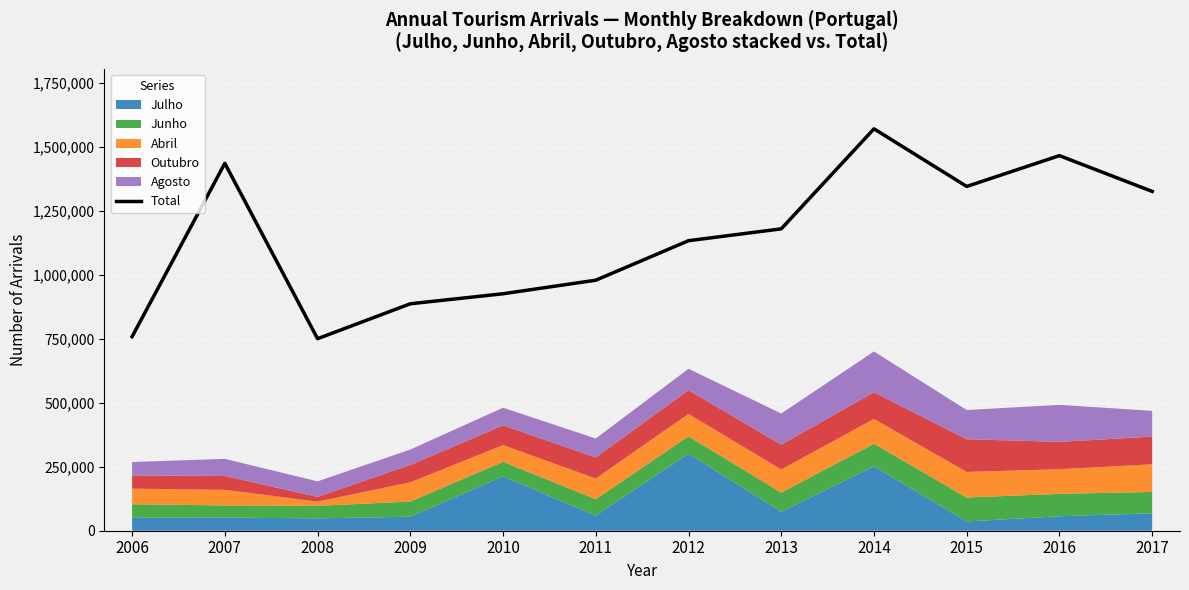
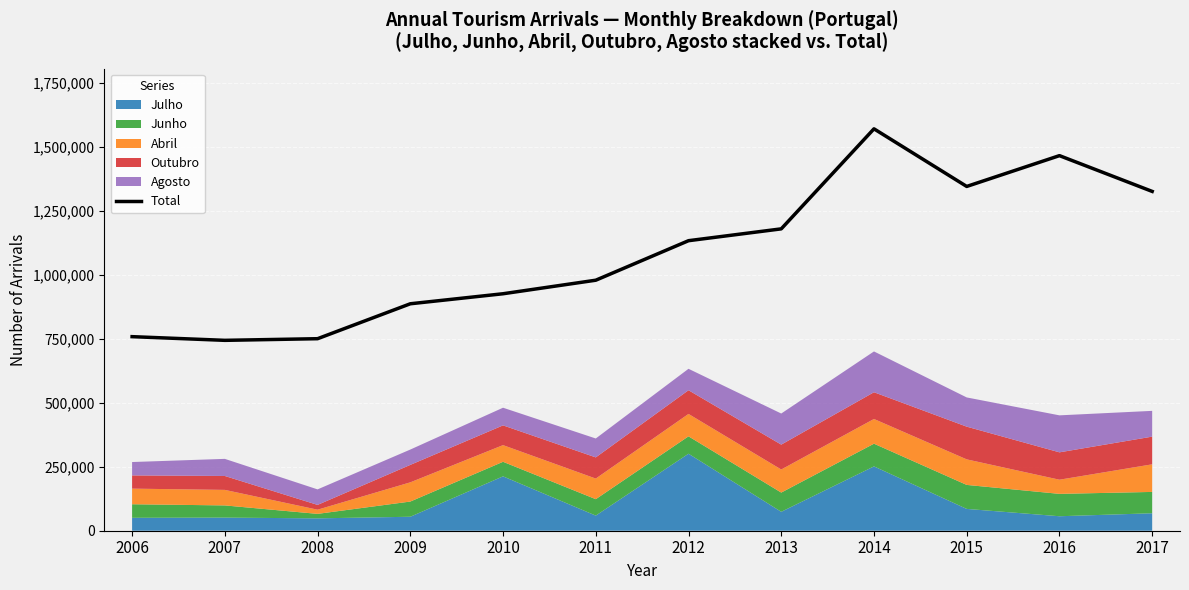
  {
    "Total": {
      "2006": "760,000",
-     "2007": "1,430,000",
+     "2007": "740,000",
      "2008": "750,000",
      "2009": "890,000",
      "2010": "930,000",
      "2011": "980,000",
      "2012": "1,130,000",
      "2013": "1,180,000",
      "2014": "1,570,000",
      "2015": "1,340,000",
      "2016": "1,460,000",
      "2017": "1,330,000"
    },
    "Julho": {
      "2006": "50,000",
      "2007": "50,000",
      "2008": "50,000",
      "2009": "50,000",
      "2010": "210,000",
      "2011": "60,000",
      "2012": "300,000",
      "2013": "70,000",
      "2014": "250,000",
-     "2015": "40,000",
+     "2015": "90,000",
      "2016": "60,000",
      "2017": "70,000"
    },
    "Junho": {
      "2006": "50,000",
      "2007": "50,000",
-     "2008": "50,000",
+     "2008": "20,000",
      "2009": "60,000",
      "2010": "60,000",
      "2011": "60,000",
      "2012": "70,000",
      "2013": "80,000",
      "2014": "90,000",
      "2015": "90,000",
      "2016": "90,000",
      "2017": "80,000"
    },
    "Abril": {
      "2006": "60,000",
      "2007": "60,000",
      "2008": "20,000",
      "2009": "80,000",
      "2010": "70,000",
      "2011": "80,000",
      "2012": "90,000",
      "2013": "90,000",
      "2014": "100,000",
      "2015": "100,000",
-     "2016": "100,000",
+     "2016": "60,000",
      "2017": "110,000"
    },
    "Outubro": {
      "2006": "50,000",
      "2007": "50,000",
      "2008": "20,000",
      "2009": "70,000",
      "2010": "80,000",
      "2011": "80,000",
      "2012": "90,000",
      "2013": "100,000",
      "2014": "100,000",
      "2015": "130,000",
      "2016": "110,000",
      "2017": "110,000"
    },
    "Agosto": {
      "2006": "50,000",
      "2007": "70,000",
      "2008": "60,000",
      "2009": "60,000",
      "2010": "70,000",
      "2011": "70,000",
      "2012": "80,000",
      "2013": "120,000",
      "2014": "160,000",
      "2015": "110,000",
      "2016": "140,000",
      "2017": "100,000"
    }
  }
